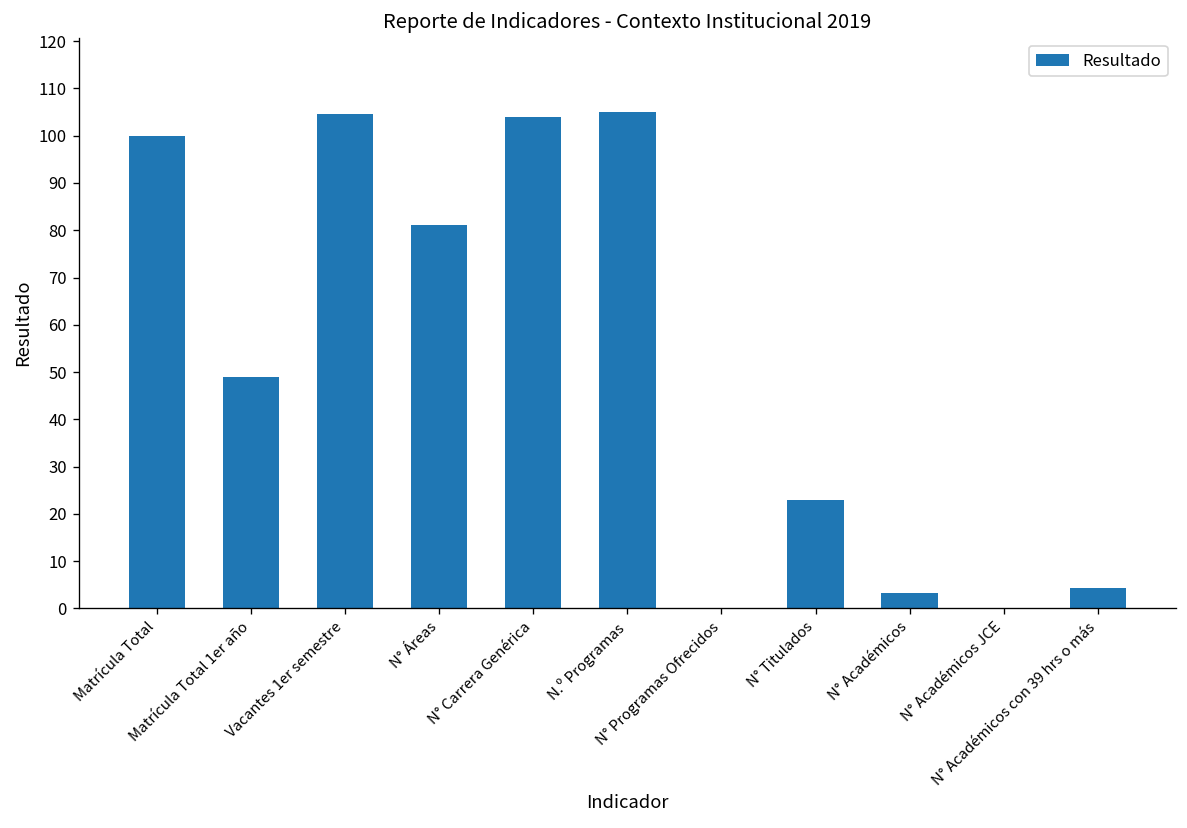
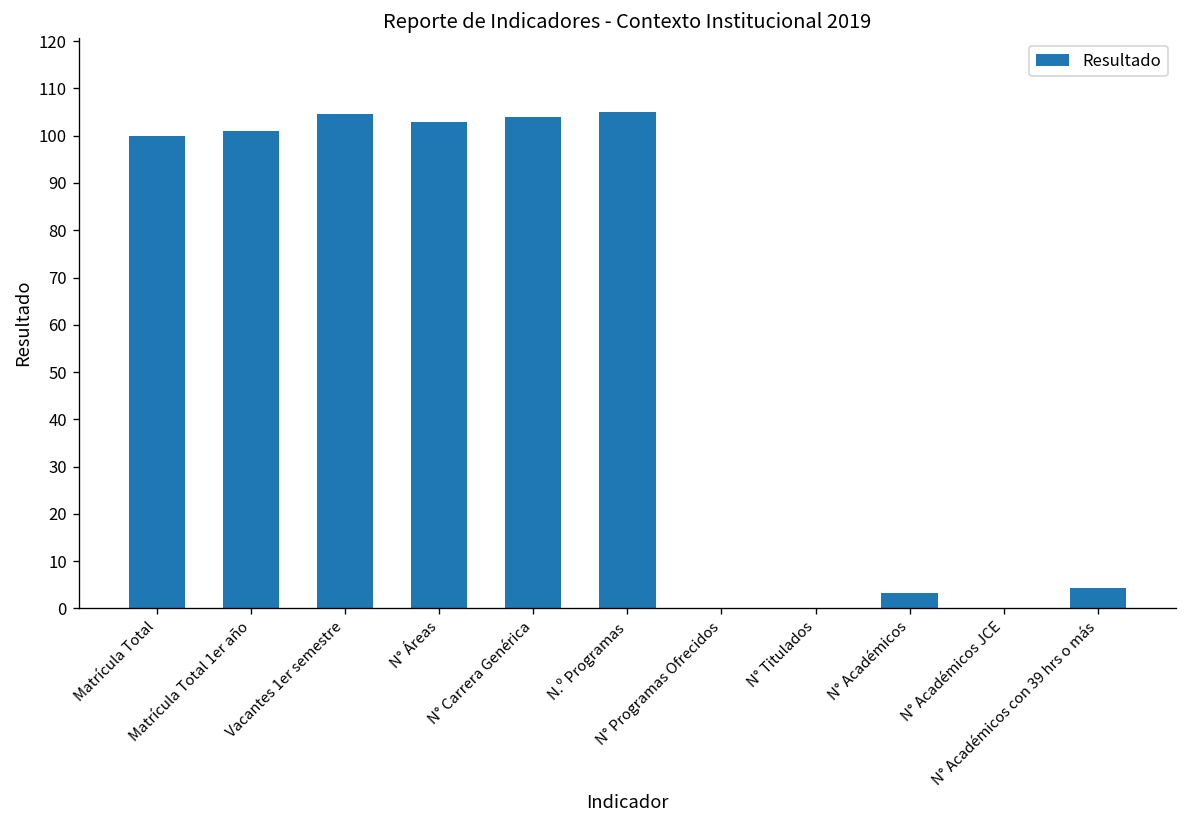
  {
    "Matrícula Total": 100,
-   "Matrícula Total 1er año": 49,
+   "Matrícula Total 1er año": 101,
    "Vacantes 1er semestre": 105,
-   "N° Áreas": 81,
+   "N° Áreas": 103,
    "N° Carrera Genérica": 104,
    "N.º Programas": 105,
    "N° Programas Ofrecidos": 0,
-   "N° Titulados": 23,
+   "N° Titulados": 0,
    "N° Académicos": 3,
    "N° Académicos JCE": 0,
    "N° Académicos con 39 hrs o más": 4
  }
